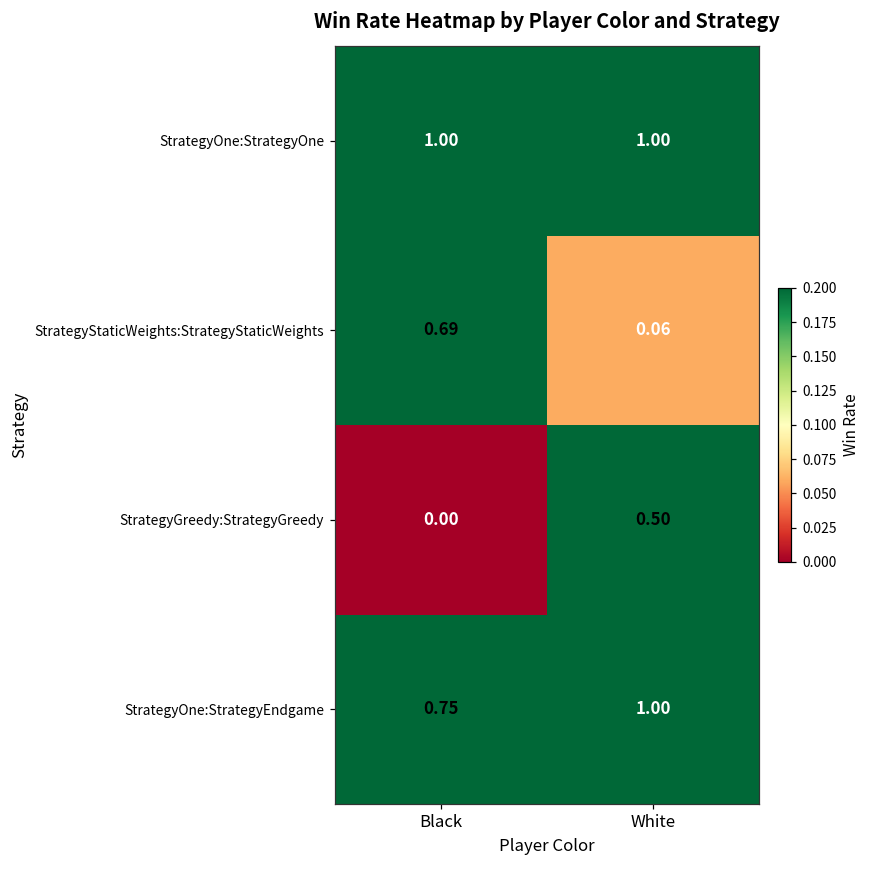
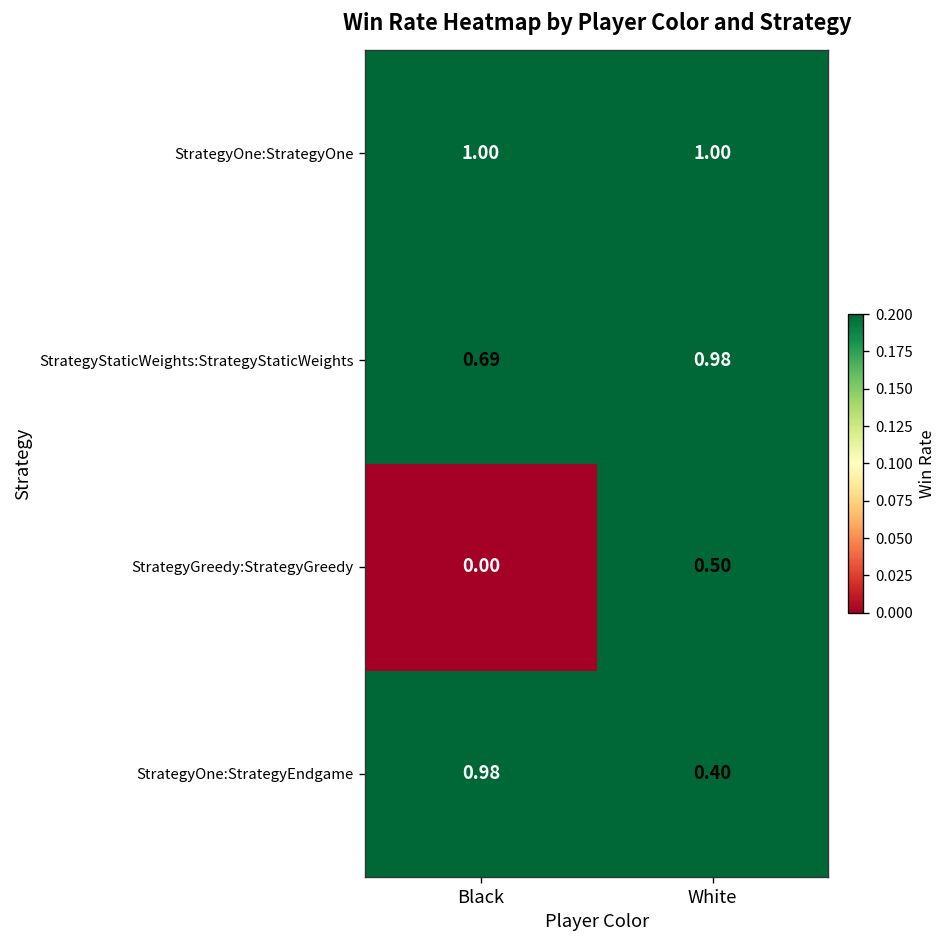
  {
    "StrategyOne:StrategyOne": {
      "Black": 1.00,
      "White": 1.00
    },
    "StrategyStaticWeights:StrategyStaticWeights": {
      "Black": 0.69,
-     "White": 0.06
+     "White": 0.98
    },
    "StrategyGreedy:StrategyGreedy": {
      "Black": 0.00,
      "White": 0.50
    },
    "StrategyOne:StrategyEndgame": {
-     "Black": 0.75,
-     "White": 1.00
+     "Black": 0.98,
+     "White": 0.40
    }
  }
